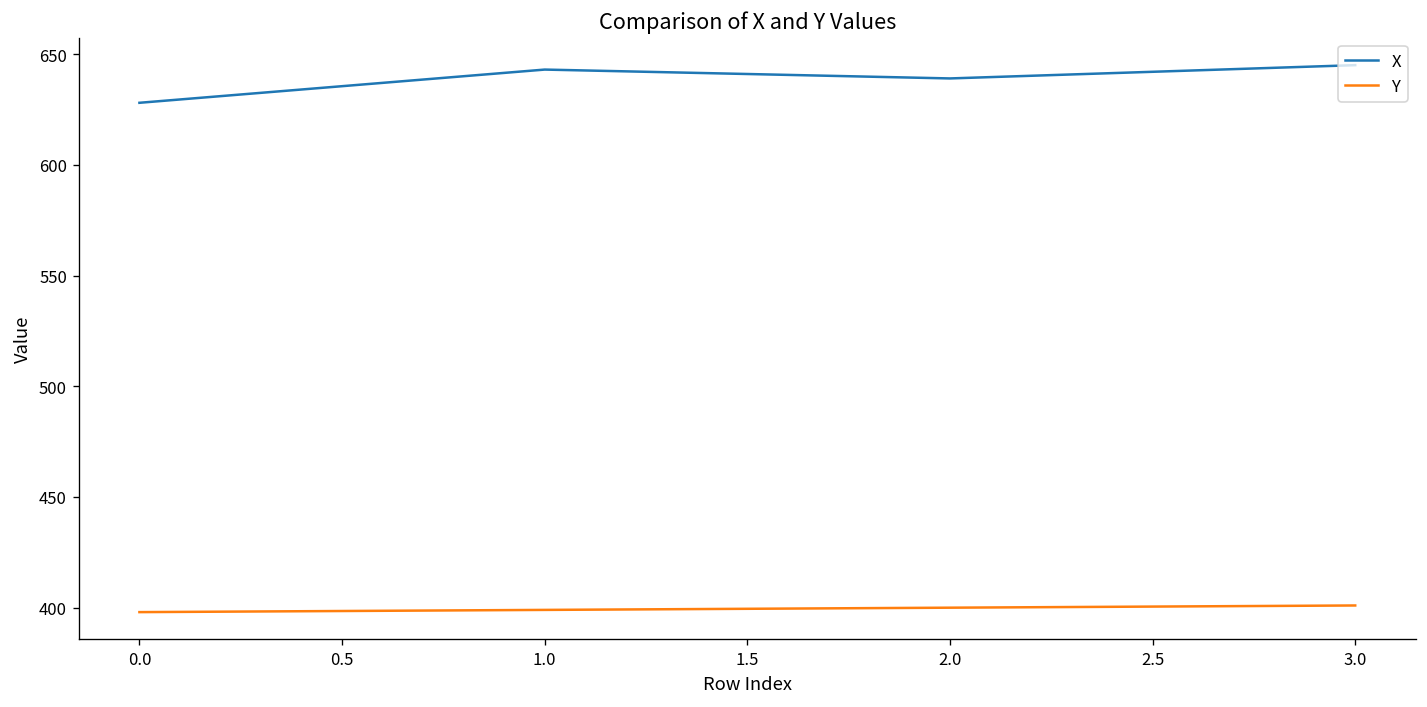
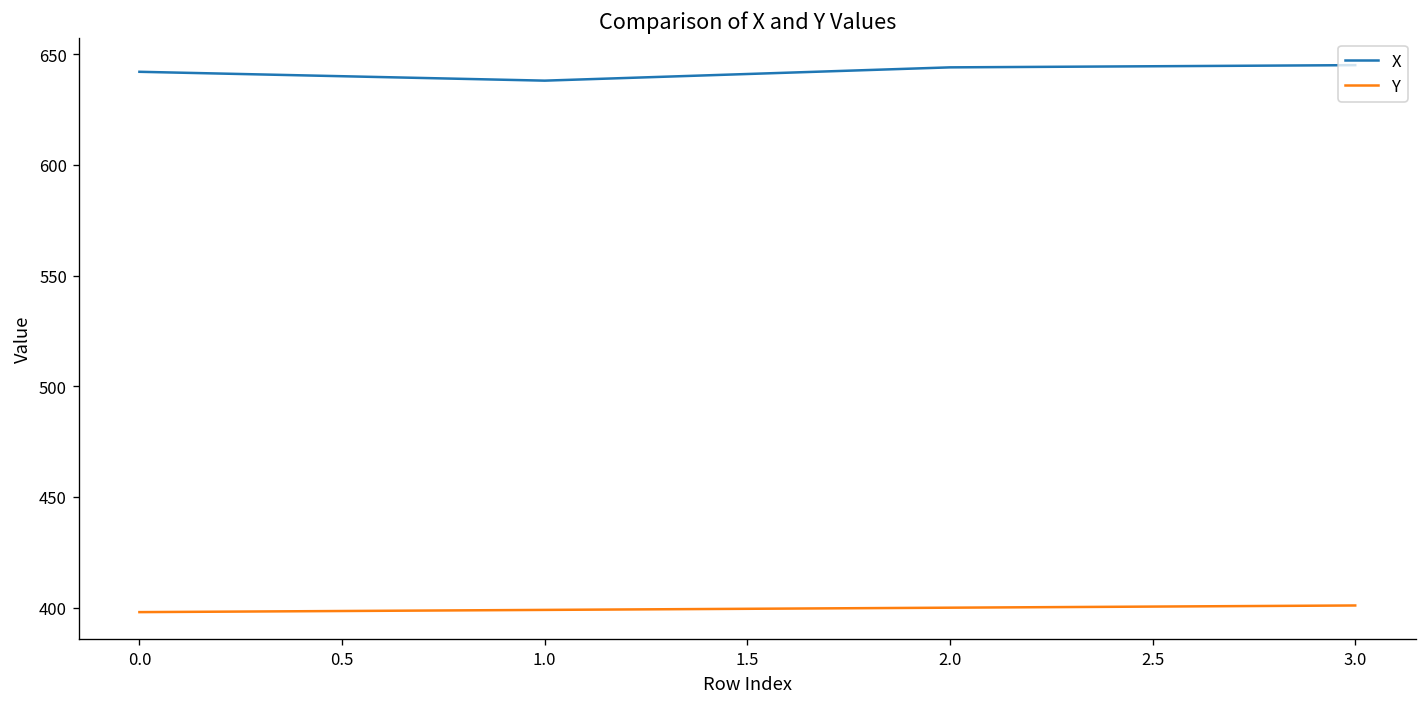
  {
    "X": {
-     "0.0": 628,
-     "1.0": 643,
-     "2.0": 639
+     "0.0": 642,
+     "1.0": 638,
+     "2.0": 644
    },
    "Y": {
      "0.0": 398,
      "1.0": 399,
      "2.0": 400,
      "3.0": 401
    }
  }
